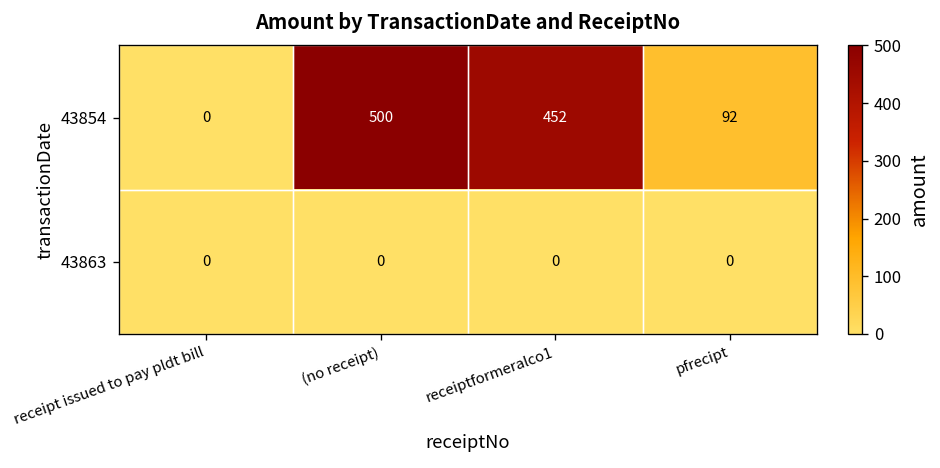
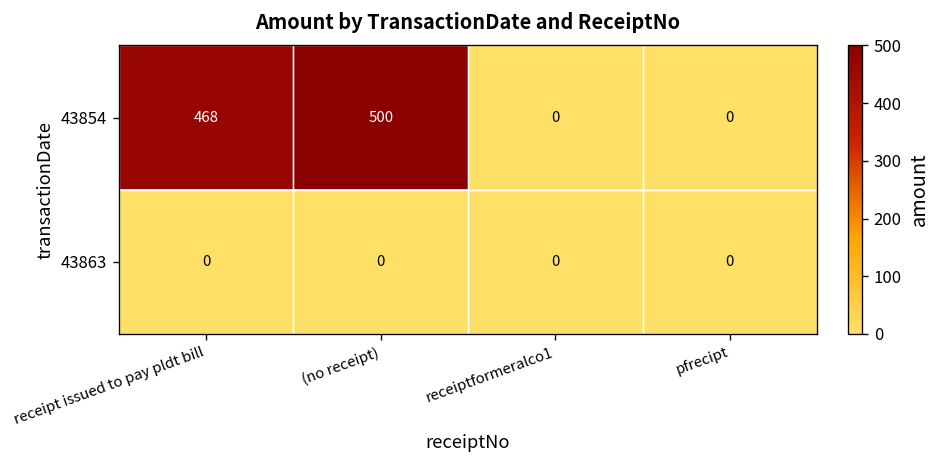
  {
    "43854": {
-     "receipt issued to pay pldt bill": 0,
+     "receipt issued to pay pldt bill": 468,
      "(no receipt)": 500,
-     "receiptformeralco1": 452,
-     "pfrecipt": 92
+     "receiptformeralco1": 0,
+     "pfrecipt": 0
    },
    "43863": {
      "receipt issued to pay pldt bill": 0,
      "(no receipt)": 0,
      "receiptformeralco1": 0,
      "pfrecipt": 0
    }
  }
